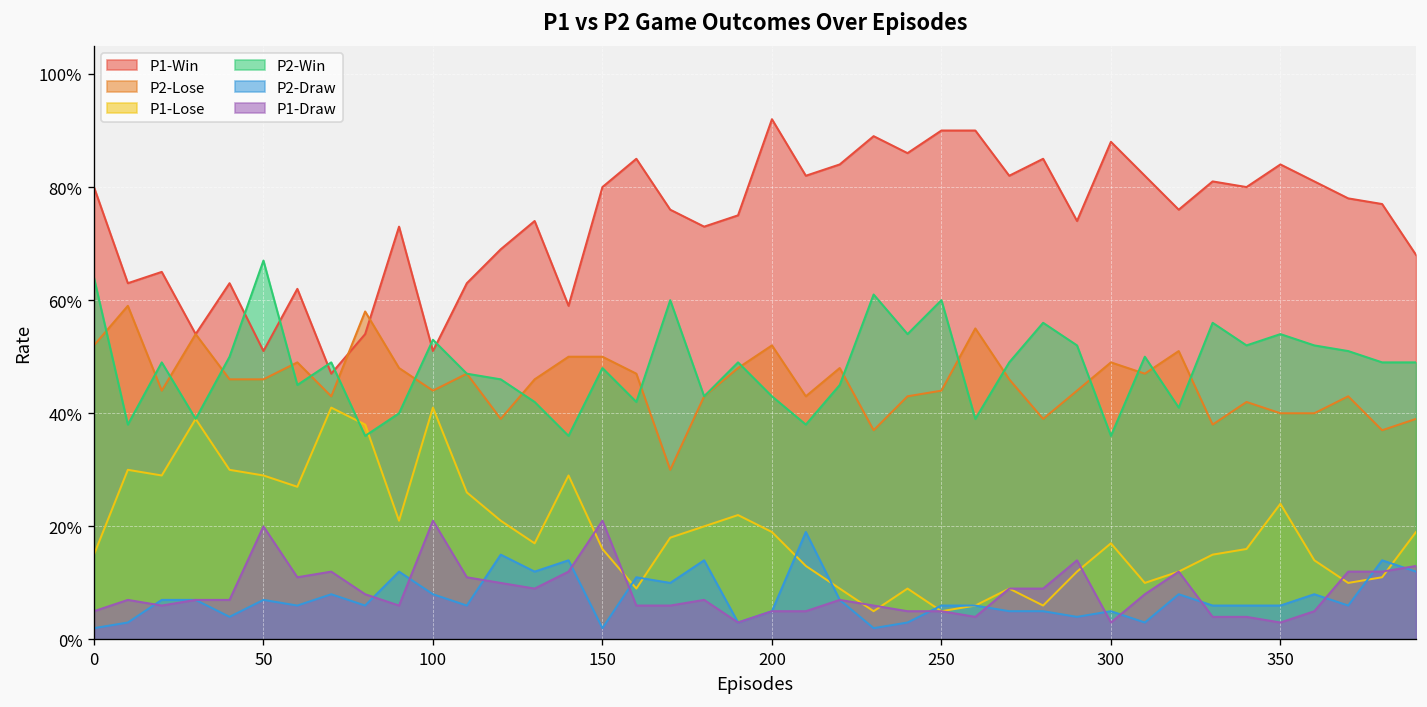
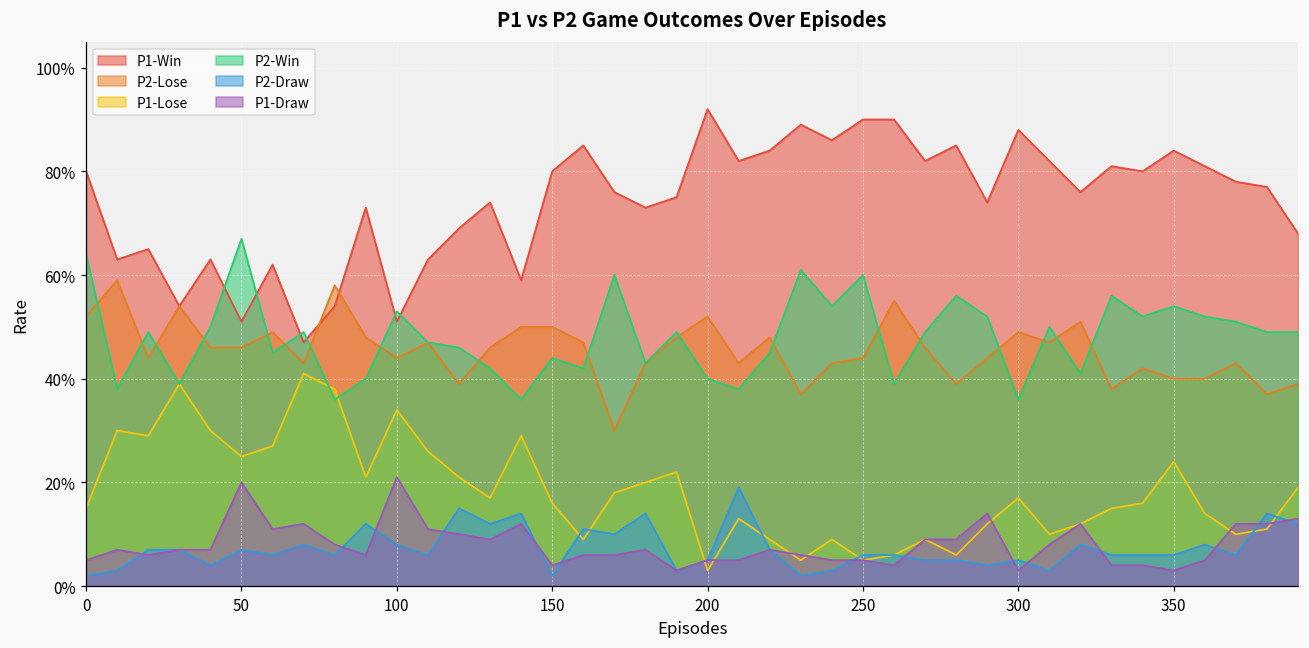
  {
    "P1-Lose": {
      "0": "15%",
-     "50": "29%",
-     "100": "41%",
+     "50": "25%",
+     "100": "34%",
      "150": "16%",
-     "200": "19%",
+     "200": "3%",
      "300": "17%",
      "350": "24%"
    },
    "P2-Win": {
      "0": "64%",
      "50": "67%",
      "100": "53%",
-     "150": "48%",
-     "200": "43%",
+     "150": "44%",
+     "200": "40%",
      "250": "60%",
      "300": "36%",
      "350": "54%"
    },
    "P2-Draw": {
      "0": "2%",
      "50": "7%",
      "100": "8%",
      "150": "2%",
      "250": "6%",
      "300": "5%",
      "350": "6%"
    },
    "P1-Draw": {
      "0": "5%",
      "50": "20%",
      "100": "21%",
-     "150": "21%",
+     "150": "4%",
      "300": "3%",
      "350": "3%"
    }
  }
